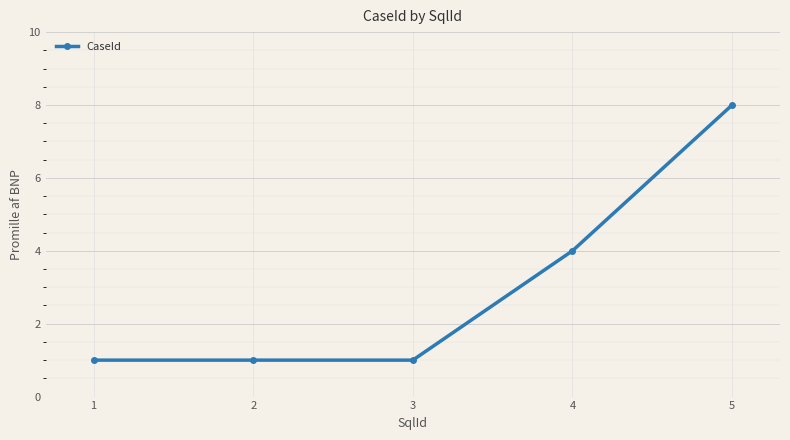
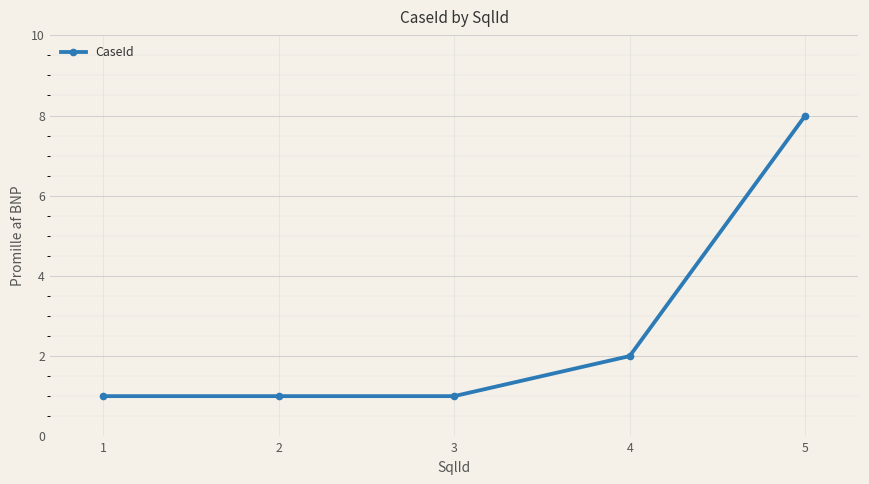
  {
    "1": 1,
    "2": 1,
    "3": 1,
-   "4": 4,
+   "4": 2,
    "5": 8
  }
